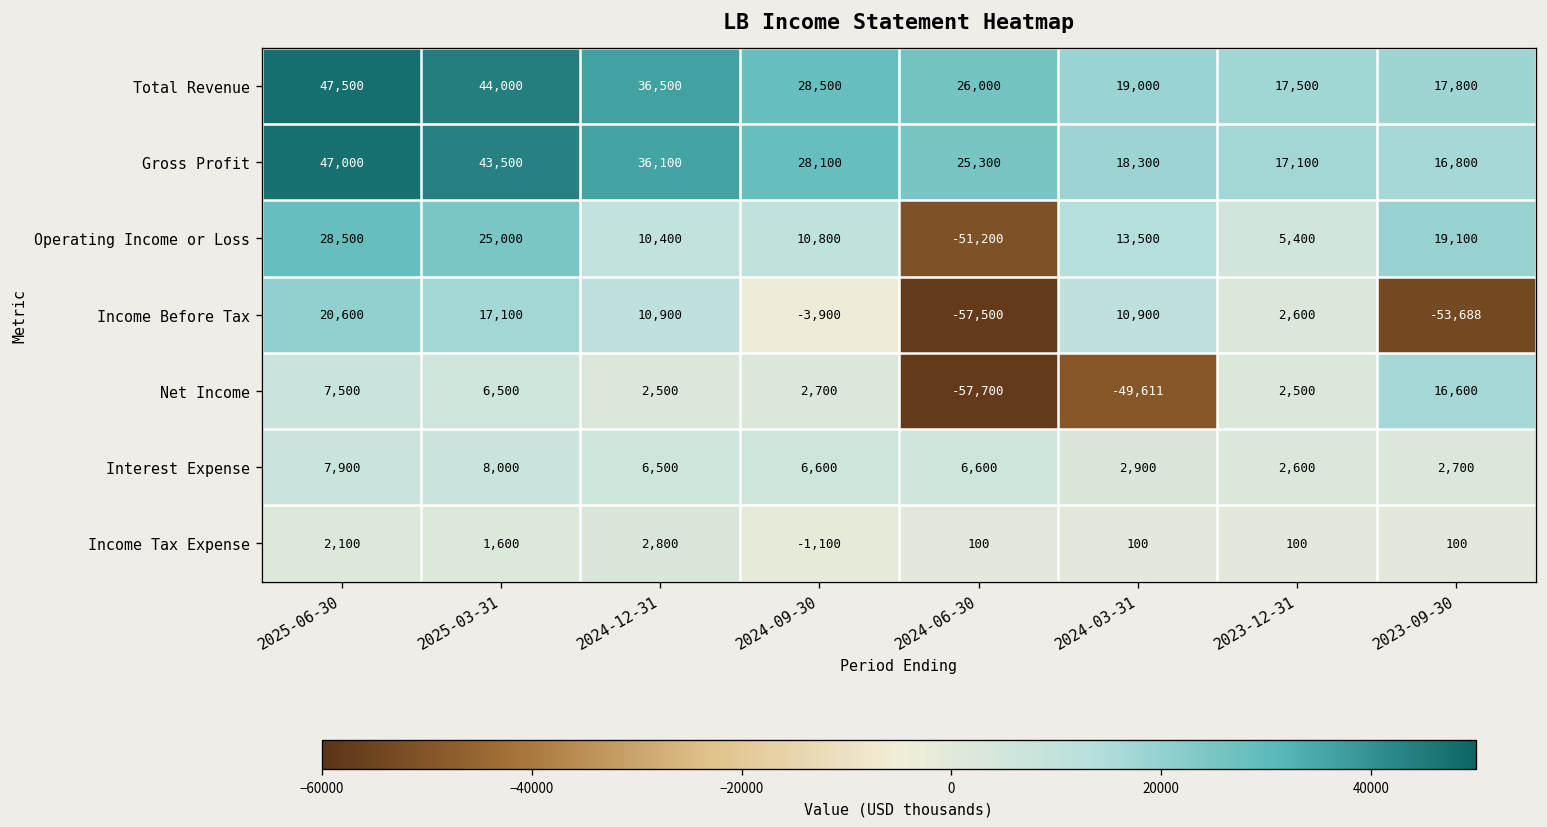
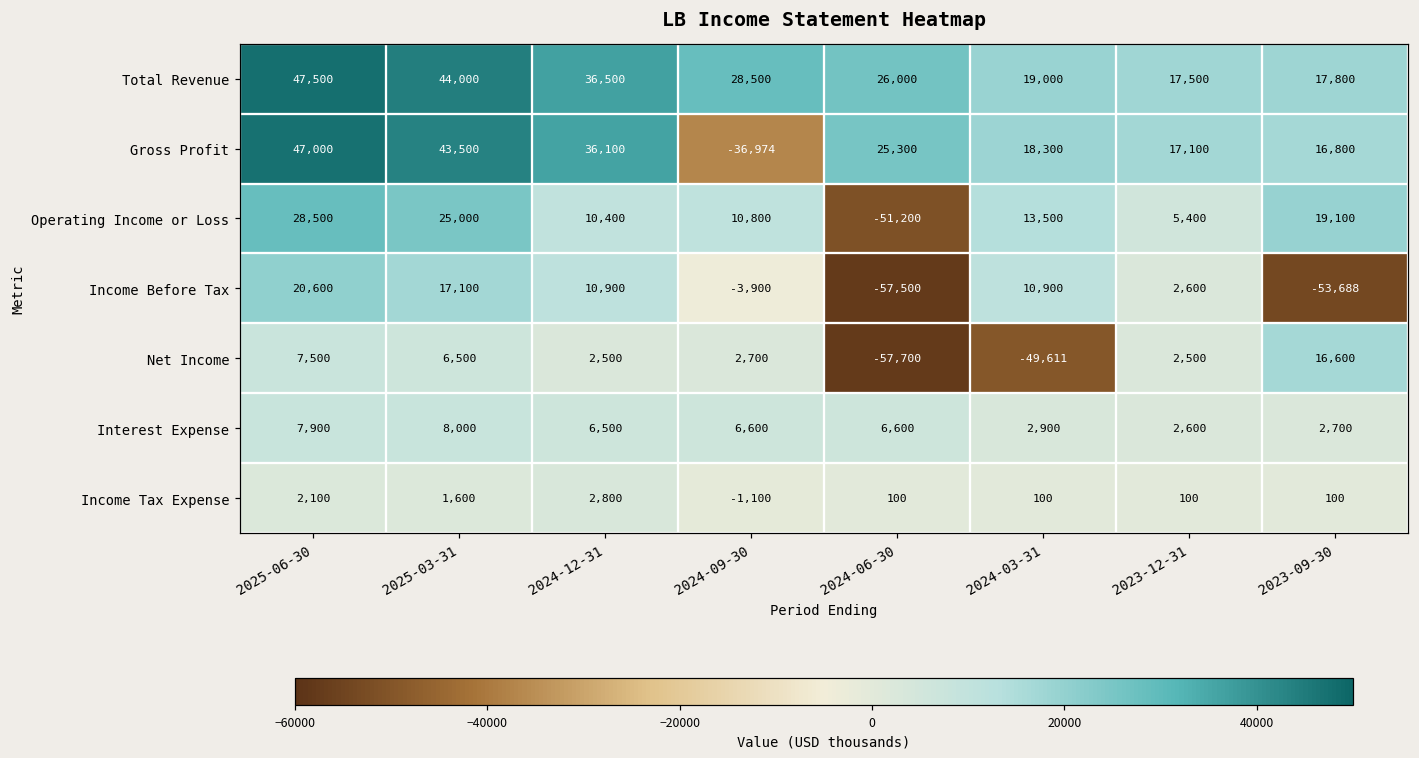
  {
    "Total Revenue": {
      "2025-06-30": "47,500",
      "2025-03-31": "44,000",
      "2024-12-31": "36,500",
      "2024-09-30": "28,500",
      "2024-06-30": "26,000",
      "2024-03-31": "19,000",
      "2023-12-31": "17,500",
      "2023-09-30": "17,800"
    },
    "Gross Profit": {
      "2025-06-30": "47,000",
      "2025-03-31": "43,500",
      "2024-12-31": "36,100",
-     "2024-09-30": "28,100",
+     "2024-09-30": "-36,974",
      "2024-06-30": "25,300",
      "2024-03-31": "18,300",
      "2023-12-31": "17,100",
      "2023-09-30": "16,800"
    },
    "Operating Income or Loss": {
      "2025-06-30": "28,500",
      "2025-03-31": "25,000",
      "2024-12-31": "10,400",
      "2024-09-30": "10,800",
      "2024-06-30": "-51,200",
      "2024-03-31": "13,500",
      "2023-12-31": "5,400",
      "2023-09-30": "19,100"
    },
    "Income Before Tax": {
      "2025-06-30": "20,600",
      "2025-03-31": "17,100",
      "2024-12-31": "10,900",
      "2024-09-30": "-3,900",
      "2024-06-30": "-57,500",
      "2024-03-31": "10,900",
      "2023-12-31": "2,600",
      "2023-09-30": "-53,688"
    },
    "Net Income": {
      "2025-06-30": "7,500",
      "2025-03-31": "6,500",
      "2024-12-31": "2,500",
      "2024-09-30": "2,700",
      "2024-06-30": "-57,700",
      "2024-03-31": "-49,611",
      "2023-12-31": "2,500",
      "2023-09-30": "16,600"
    },
    "Interest Expense": {
      "2025-06-30": "7,900",
      "2025-03-31": "8,000",
      "2024-12-31": "6,500",
      "2024-09-30": "6,600",
      "2024-06-30": "6,600",
      "2024-03-31": "2,900",
      "2023-12-31": "2,600",
      "2023-09-30": "2,700"
    },
    "Income Tax Expense": {
      "2025-06-30": "2,100",
      "2025-03-31": "1,600",
      "2024-12-31": "2,800",
      "2024-09-30": "-1,100",
      "2024-06-30": "100",
      "2024-03-31": "100",
      "2023-12-31": "100",
      "2023-09-30": "100"
    }
  }
